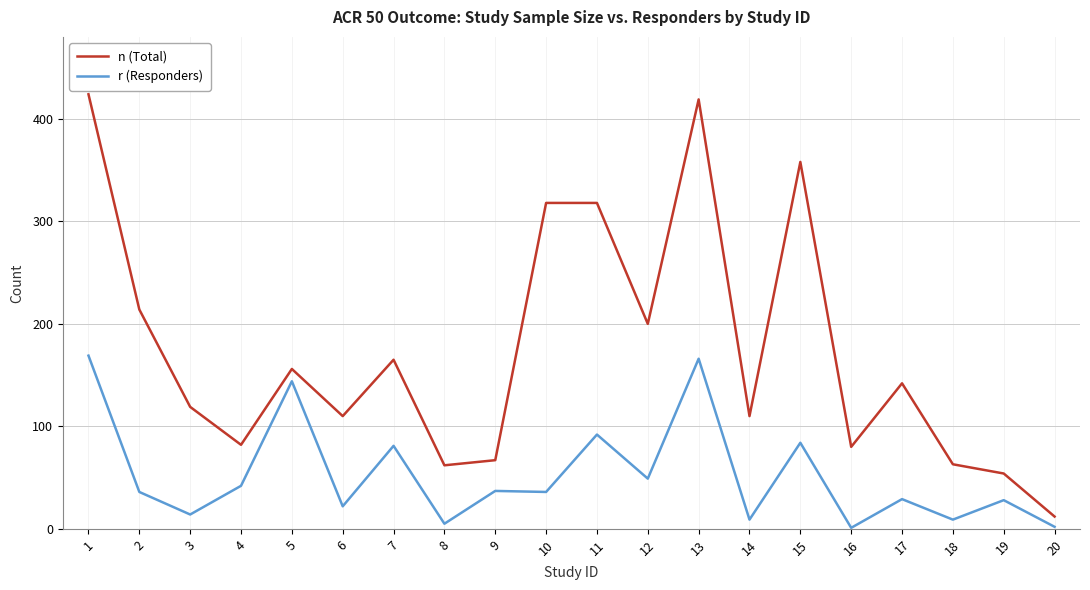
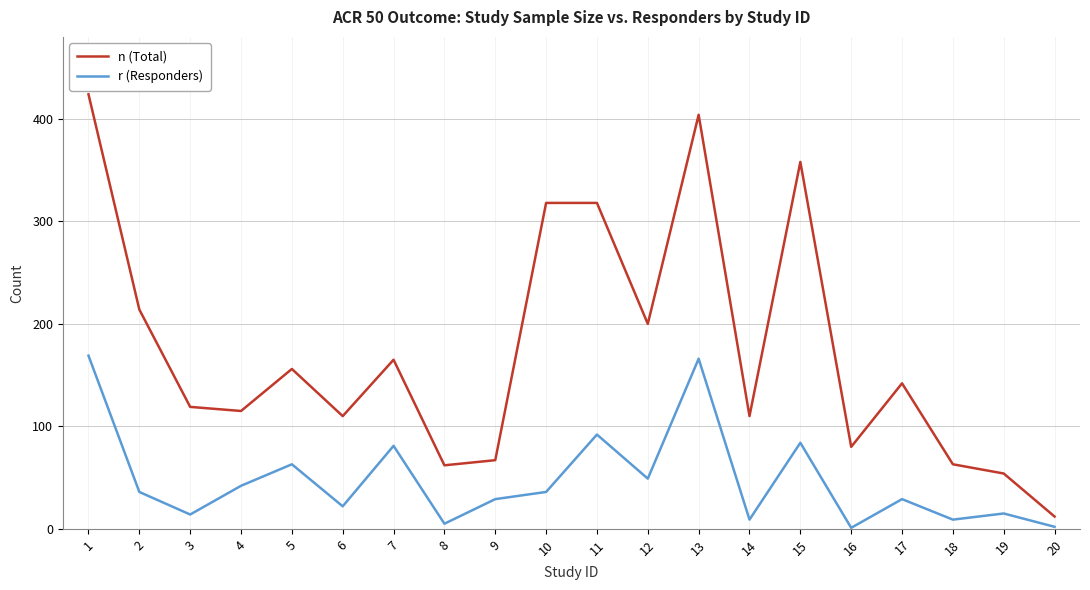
  {
    "n (Total)": {
      "1": 424,
      "2": 214,
      "3": 119,
-     "4": 82,
+     "4": 115,
      "5": 156,
      "6": 110,
      "7": 165,
      "8": 62,
      "9": 67,
      "10": 318,
      "11": 318,
      "12": 200,
-     "13": 419,
+     "13": 404,
      "14": 110,
      "15": 358,
      "16": 80,
      "17": 142,
      "18": 63,
      "19": 54,
      "20": 12
    },
    "r (Responders)": {
      "1": 169,
      "2": 36,
      "3": 14,
      "4": 42,
-     "5": 144,
+     "5": 63,
      "6": 22,
      "7": 81,
      "8": 5,
-     "9": 37,
+     "9": 29,
      "10": 36,
      "11": 92,
      "12": 49,
      "13": 166,
      "14": 9,
      "15": 84,
      "16": 1,
      "17": 29,
      "18": 9,
-     "19": 28,
+     "19": 15,
      "20": 2
    }
  }
